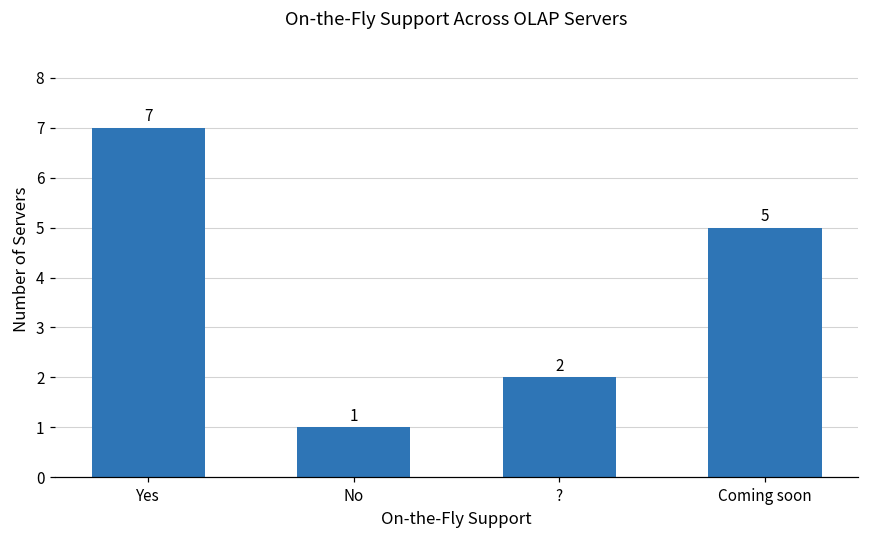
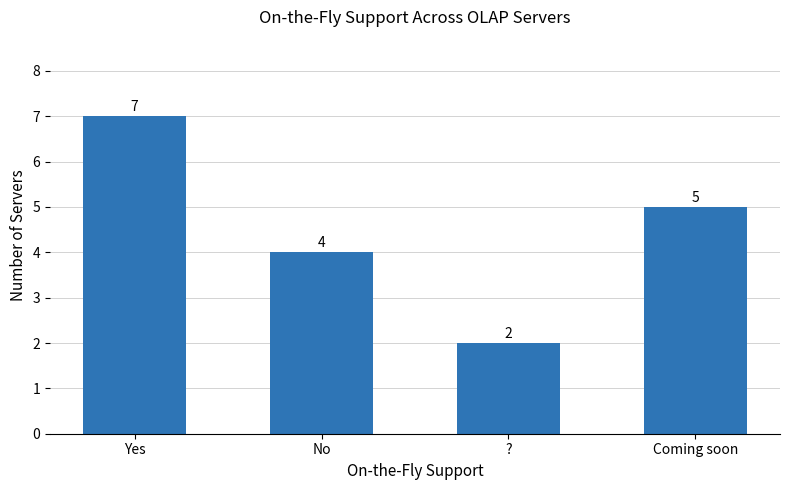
  {
    "Yes": 7,
-   "No": 1,
+   "No": 4,
    "?": 2,
    "Coming soon": 5
  }
